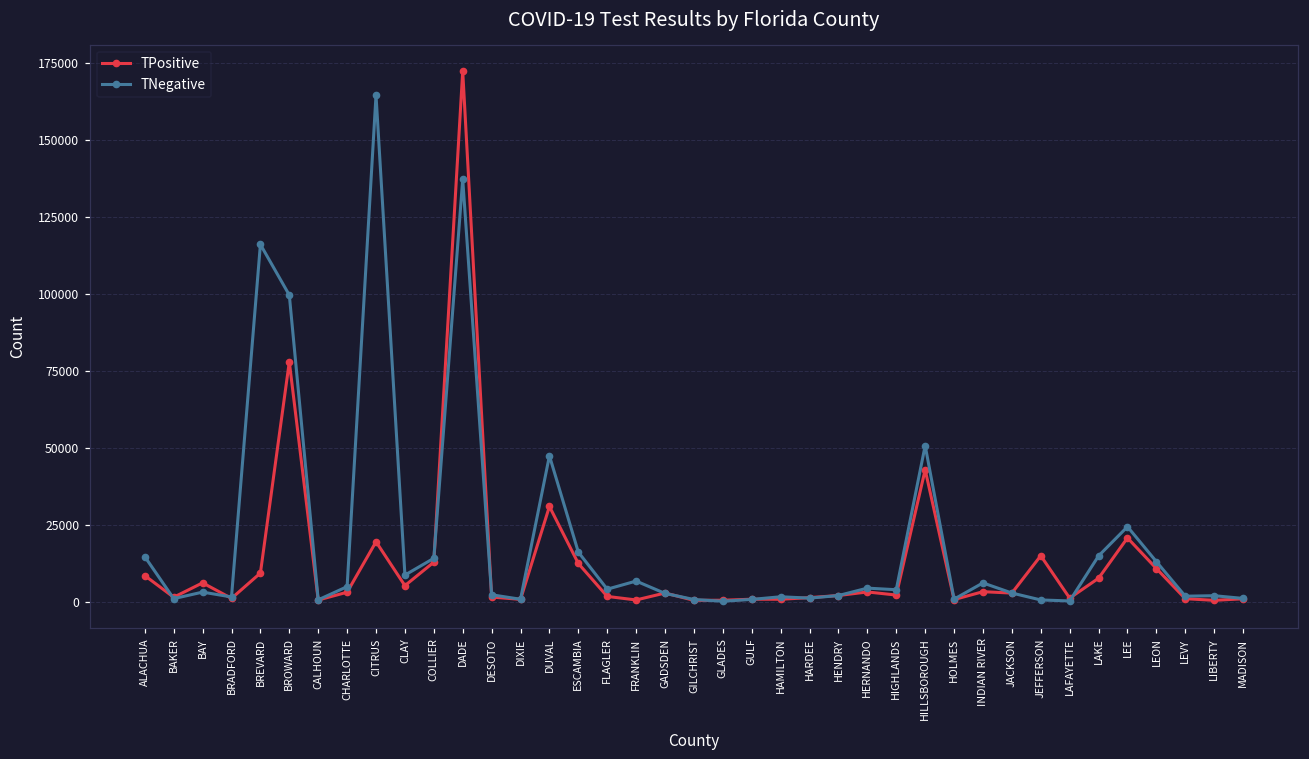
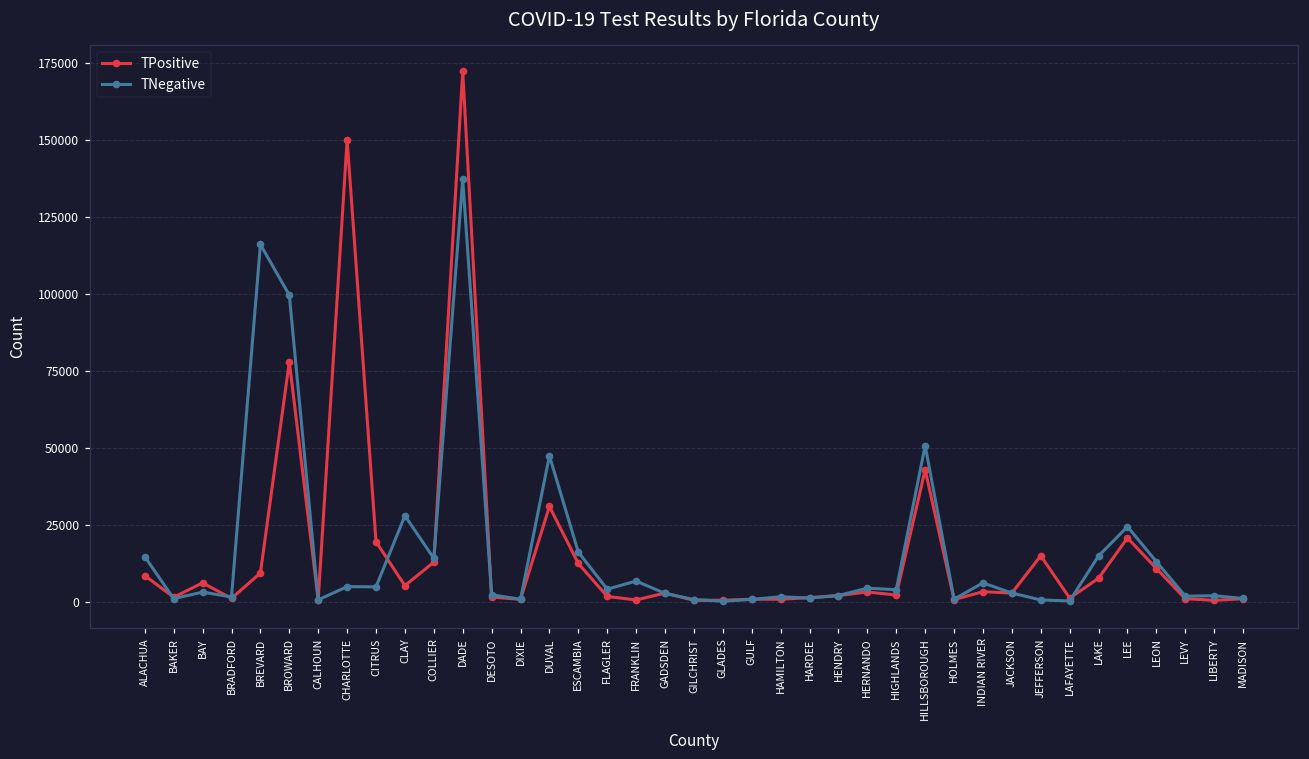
  {
    "TPositive": {
      "ALACHUA": 9000,
      "BAY": 6000,
      "BREVARD": 9000,
      "BROWARD": 78000,
-     "CHARLOTTE": 3000,
+     "CHARLOTTE": 150000,
      "CITRUS": 20000,
      "CLAY": 5000,
      "COLLIER": 13000,
      "DADE": 172000,
      "DUVAL": 31000,
      "ESCAMBIA": 12000,
      "FLAGLER": 2000,
      "FRANKLIN": 1000,
      "HERNANDO": 3000,
      "HIGHLANDS": 2000,
      "HILLSBOROUGH": 43000,
      "INDIAN RIVER": 3000,
      "JEFFERSON": 15000,
      "LAKE": 8000,
      "LEE": 21000,
      "LEON": 11000,
      "LIBERTY": 1000
    },
    "TNegative": {
      "ALACHUA": 15000,
      "BAY": 3000,
      "BREVARD": 116000,
      "BROWARD": 100000,
      "CHARLOTTE": 5000,
-     "CITRUS": 164000,
-     "CLAY": 9000,
+     "CITRUS": 5000,
+     "CLAY": 28000,
      "COLLIER": 14000,
      "DADE": 137000,
      "DUVAL": 47000,
      "ESCAMBIA": 16000,
      "FLAGLER": 4000,
      "FRANKLIN": 7000,
      "HERNANDO": 4000,
      "HIGHLANDS": 4000,
      "HILLSBOROUGH": 51000,
      "INDIAN RIVER": 6000,
      "JEFFERSON": 1000,
      "LAKE": 15000,
      "LEE": 24000,
      "LEON": 13000,
      "LIBERTY": 2000
    }
  }
